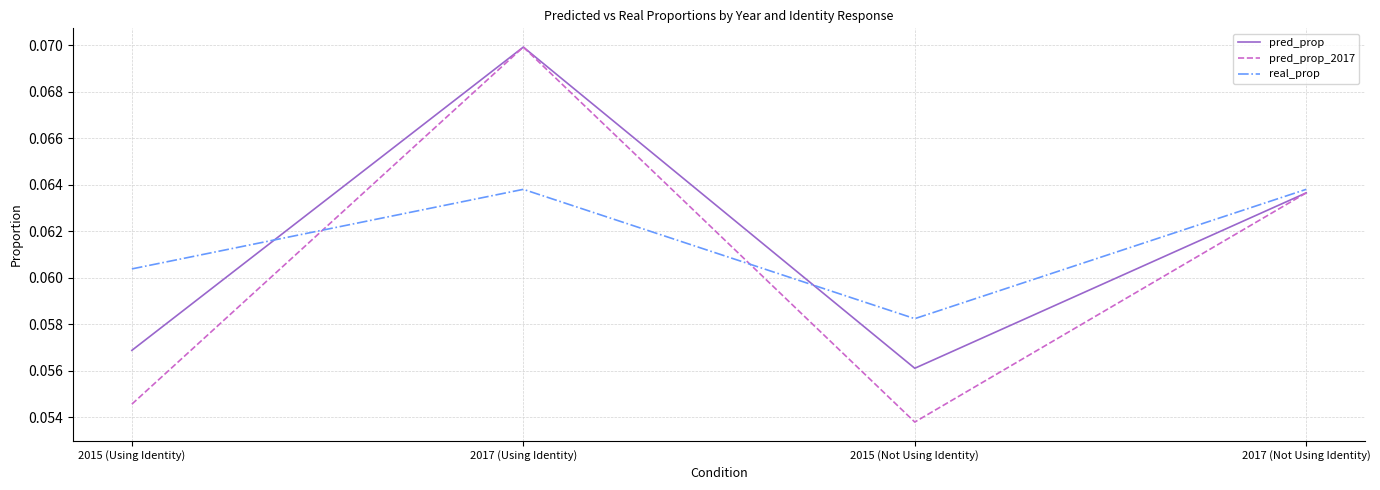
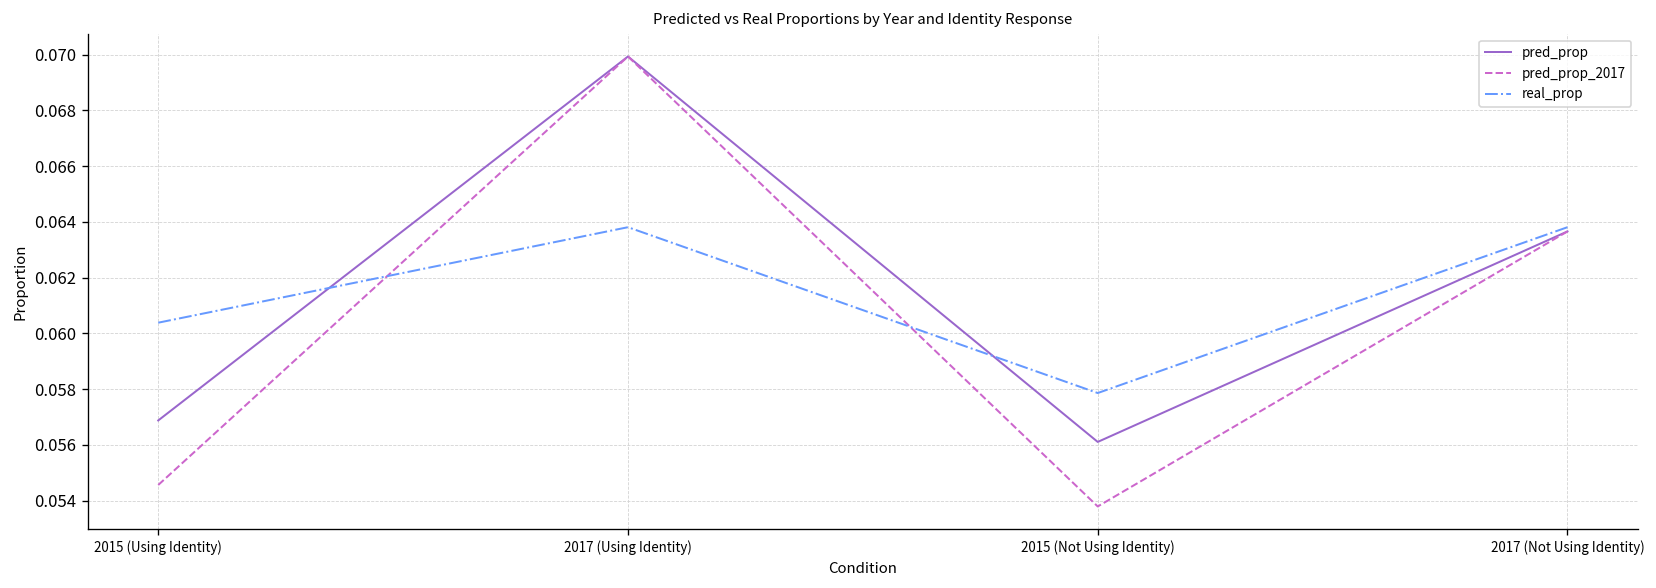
  {
    "real_prop": {
      "2015 (Using Identity)": 0.0604,
      "2017 (Using Identity)": 0.0638,
-     "2015 (Not Using Identity)": 0.0582,
+     "2015 (Not Using Identity)": 0.0579,
      "2017 (Not Using Identity)": 0.0638
    }
  }
